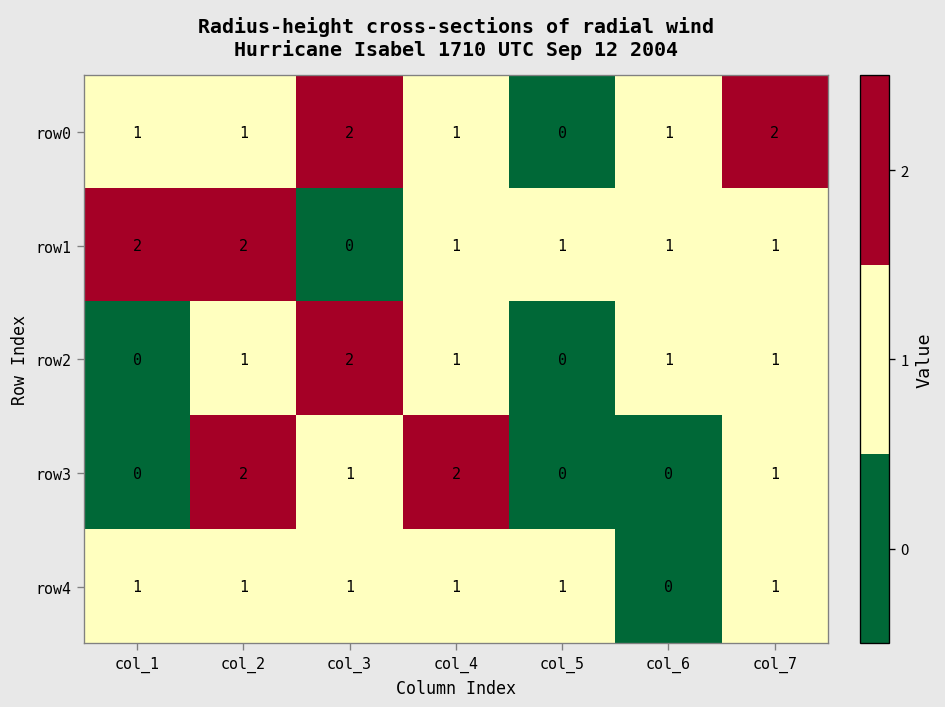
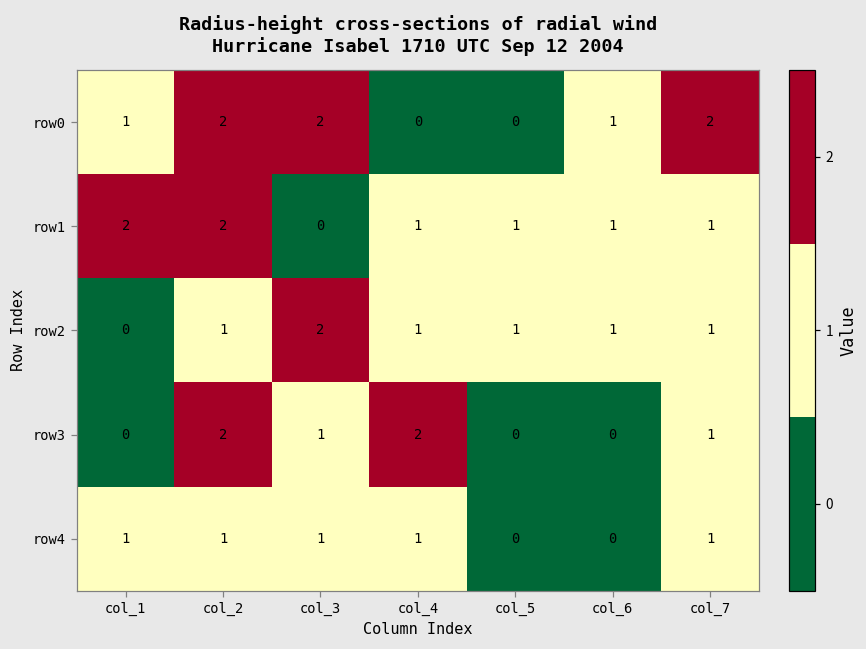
  {
    "row0": {
      "col_1": 1,
-     "col_2": 1,
+     "col_2": 2,
      "col_3": 2,
-     "col_4": 1,
+     "col_4": 0,
      "col_5": 0,
      "col_6": 1,
      "col_7": 2
    },
    "row1": {
      "col_1": 2,
      "col_2": 2,
      "col_3": 0,
      "col_4": 1,
      "col_5": 1,
      "col_6": 1,
      "col_7": 1
    },
    "row2": {
      "col_1": 0,
      "col_2": 1,
      "col_3": 2,
      "col_4": 1,
-     "col_5": 0,
+     "col_5": 1,
      "col_6": 1,
      "col_7": 1
    },
    "row3": {
      "col_1": 0,
      "col_2": 2,
      "col_3": 1,
      "col_4": 2,
      "col_5": 0,
      "col_6": 0,
      "col_7": 1
    },
    "row4": {
      "col_1": 1,
      "col_2": 1,
      "col_3": 1,
      "col_4": 1,
-     "col_5": 1,
+     "col_5": 0,
      "col_6": 0,
      "col_7": 1
    }
  }
